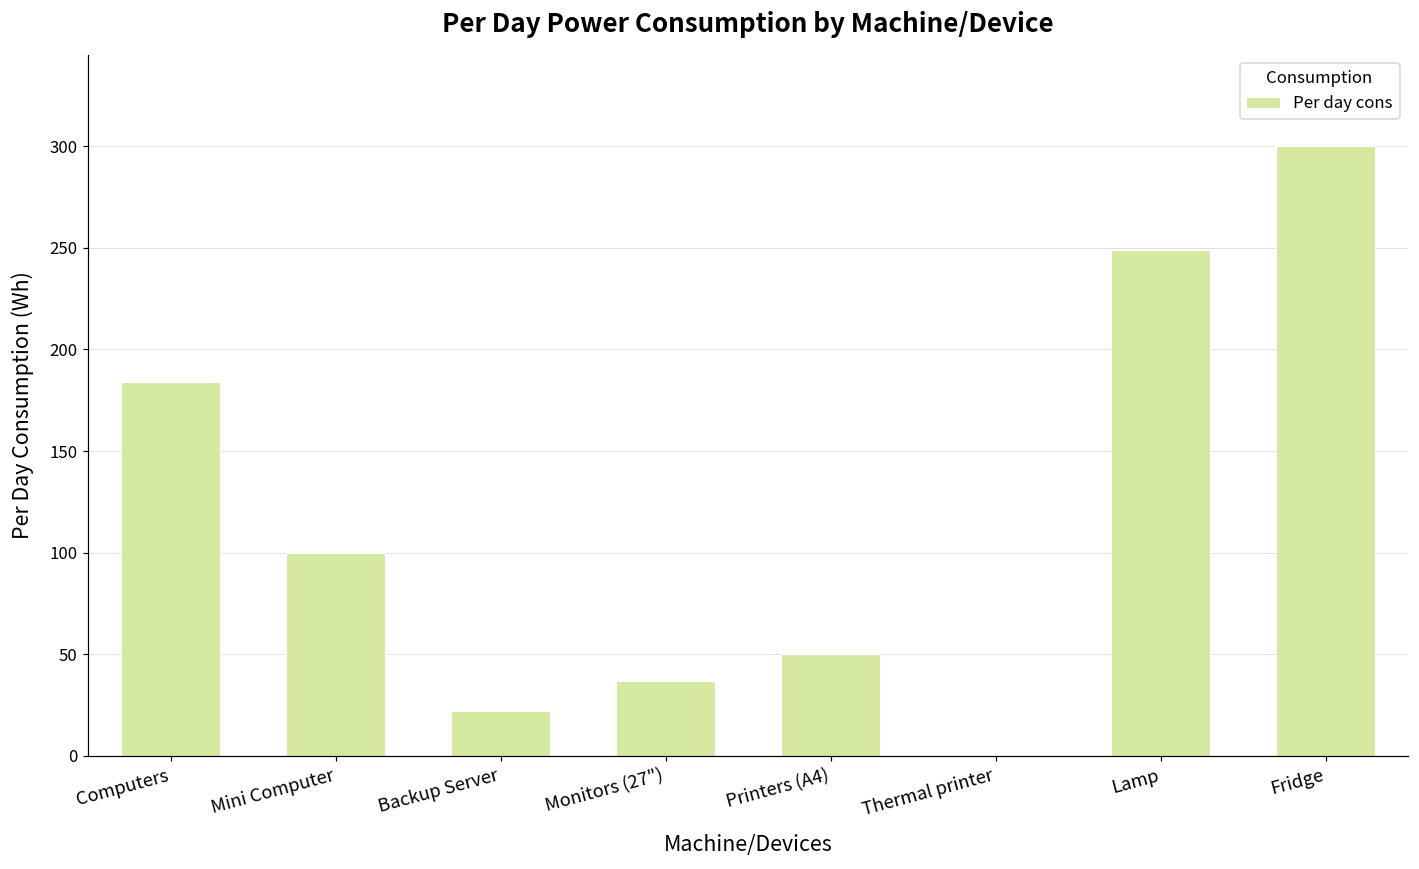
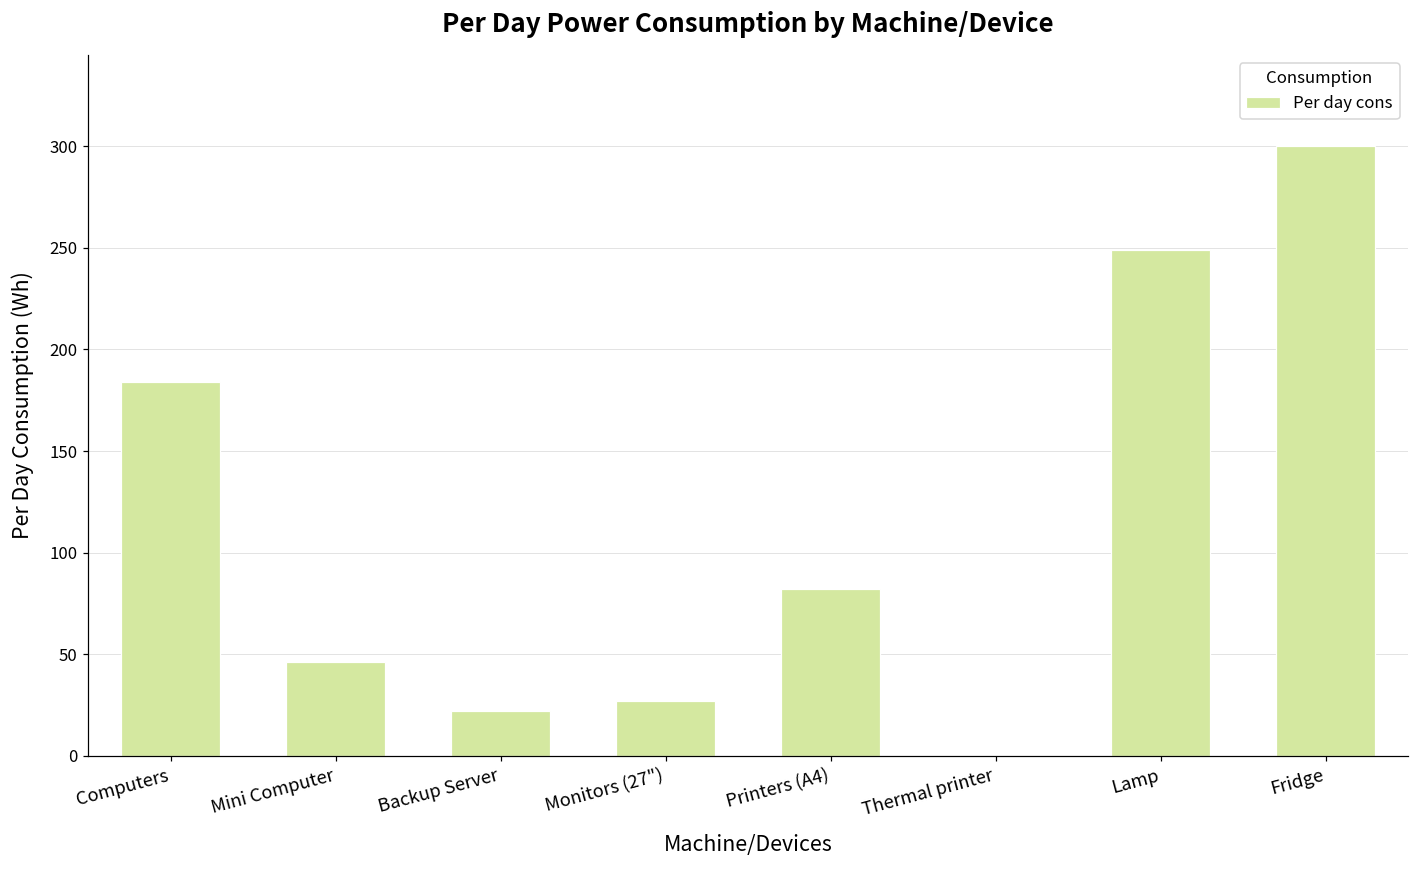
  {
    "Computers": 184,
-   "Mini Computer": 100,
+   "Mini Computer": 46,
    "Backup Server": 22,
-   "Monitors (27\")": 37,
-   "Printers (A4)": 50,
+   "Monitors (27\")": 27,
+   "Printers (A4)": 82,
    "Lamp": 249,
    "Fridge": 300
  }
